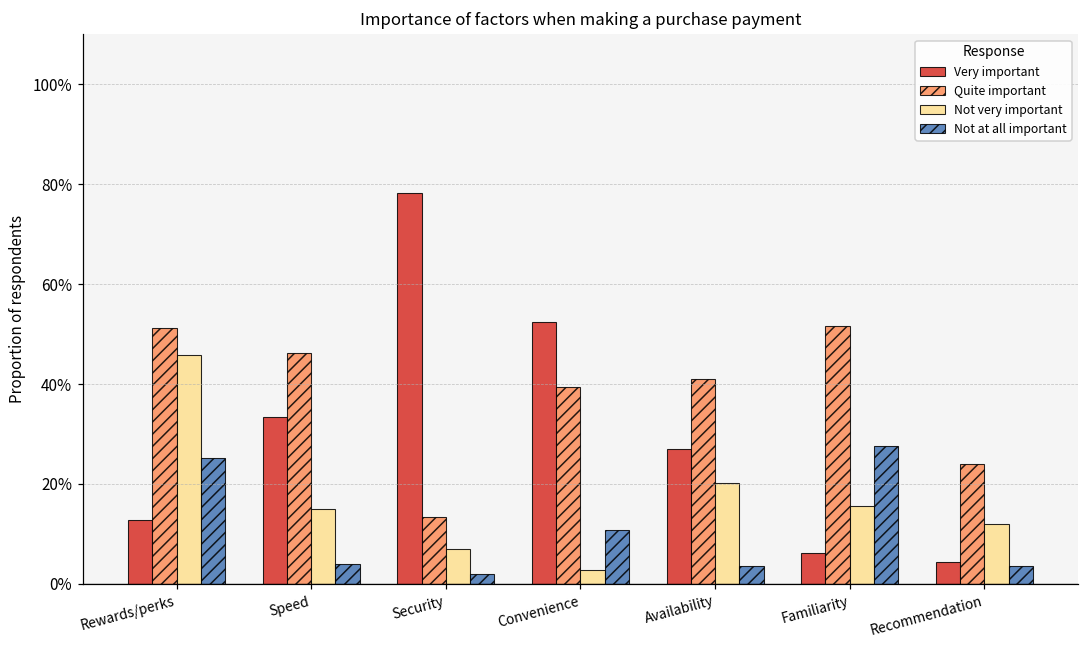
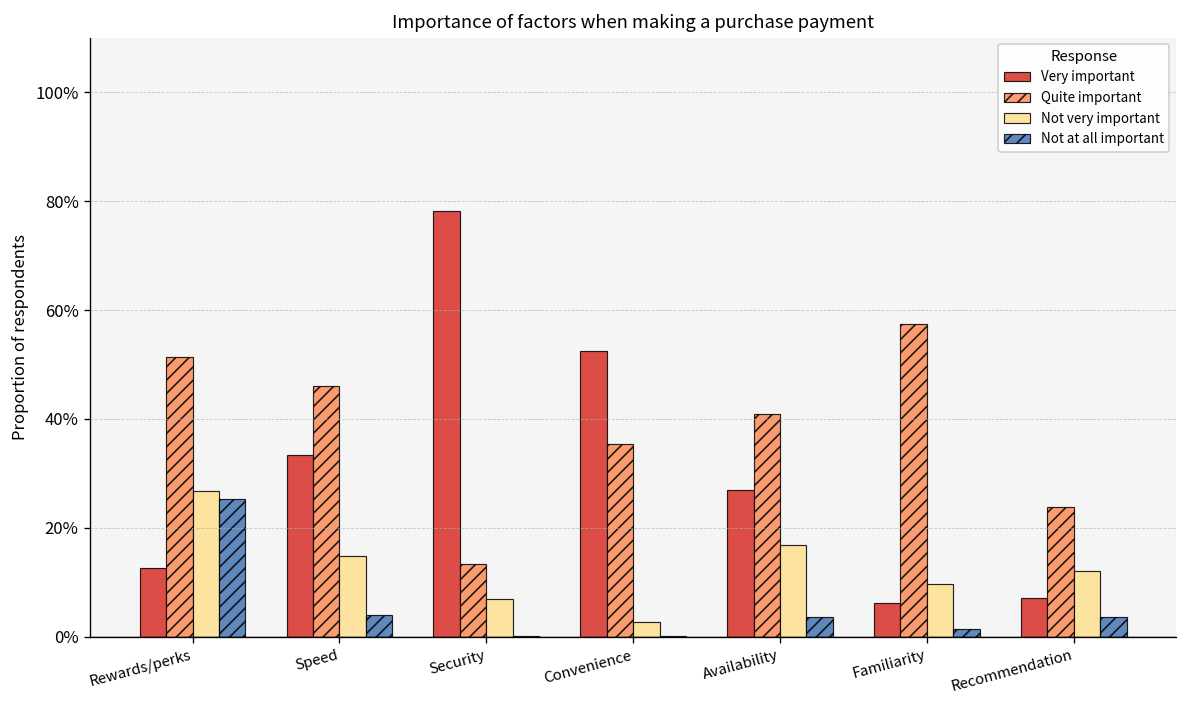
  {
    "Very important": {
      "Rewards/perks": "13%",
      "Speed": "33%",
      "Security": "78%",
      "Convenience": "52%",
      "Availability": "27%",
      "Familiarity": "6%",
-     "Recommendation": "4%"
+     "Recommendation": "7%"
    },
    "Quite important": {
      "Rewards/perks": "51%",
      "Speed": "46%",
      "Security": "13%",
-     "Convenience": "39%",
+     "Convenience": "35%",
      "Availability": "41%",
-     "Familiarity": "52%",
+     "Familiarity": "57%",
      "Recommendation": "24%"
    },
    "Not very important": {
-     "Rewards/perks": "46%",
+     "Rewards/perks": "27%",
      "Speed": "15%",
      "Security": "7%",
      "Convenience": "3%",
-     "Availability": "20%",
-     "Familiarity": "16%",
+     "Availability": "17%",
+     "Familiarity": "10%",
      "Recommendation": "12%"
    },
    "Not at all important": {
      "Rewards/perks": "25%",
      "Speed": "4%",
-     "Security": "2%",
-     "Convenience": "11%",
+     "Security": "0%",
+     "Convenience": "0%",
      "Availability": "4%",
-     "Familiarity": "28%",
+     "Familiarity": "1%",
      "Recommendation": "4%"
    }
  }
